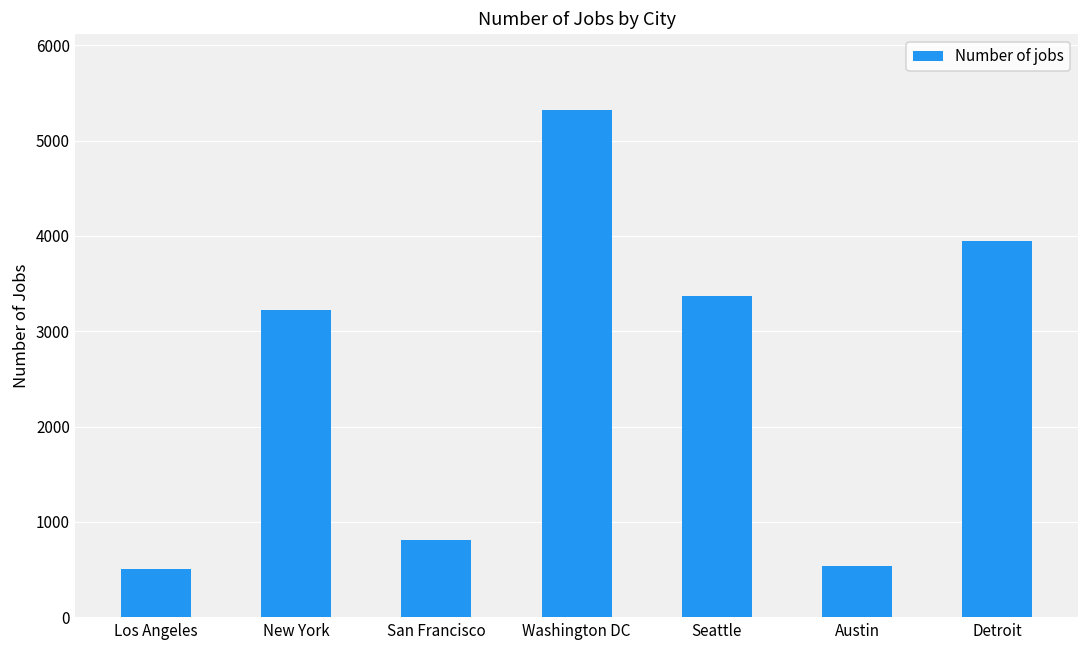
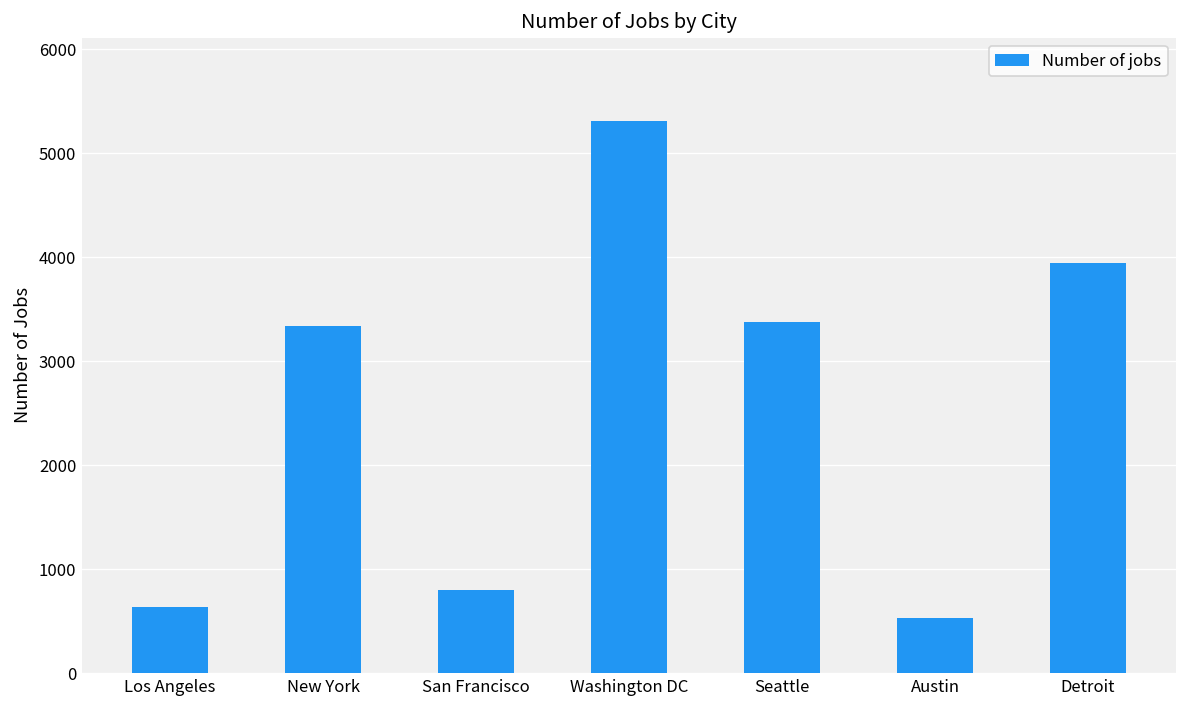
  {
-   "Los Angeles": 500,
-   "New York": 3200,
+   "Los Angeles": 600,
+   "New York": 3300,
    "San Francisco": 800,
    "Washington DC": 5300,
    "Seattle": 3400,
    "Austin": 500,
    "Detroit": 3900
  }
